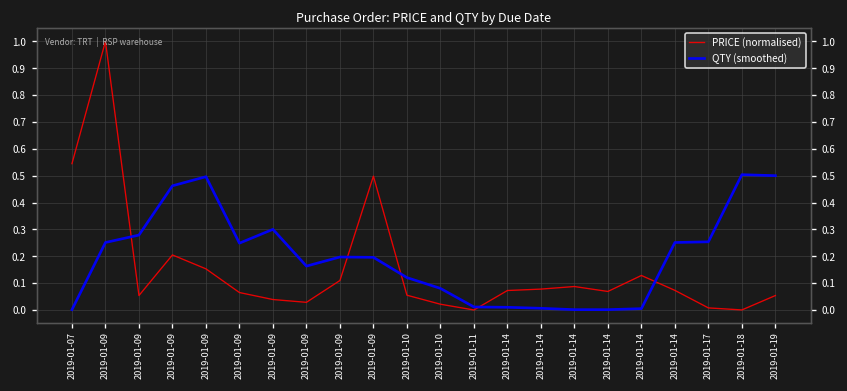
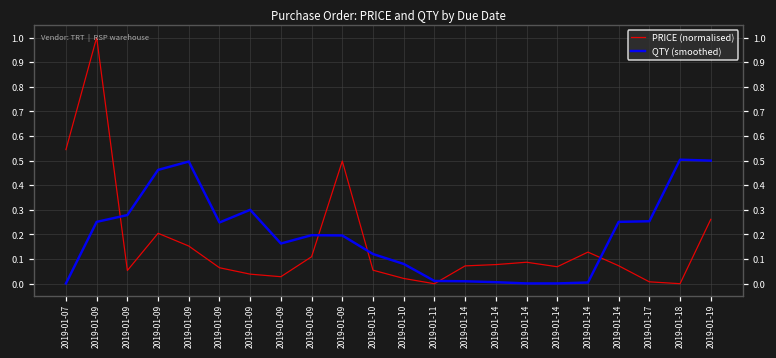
  {
    "PRICE (normalised)": {
      "2019-01-07": 0.54,
      "2019-01-17": 0.01,
      "2019-01-18": 0.00,
-     "2019-01-19": 0.05
+     "2019-01-19": 0.26
    },
    "QTY (smoothed)": {
      "2019-01-07": 0.00,
      "2019-01-17": 0.25,
      "2019-01-18": 0.50,
      "2019-01-19": 0.50
    }
  }
